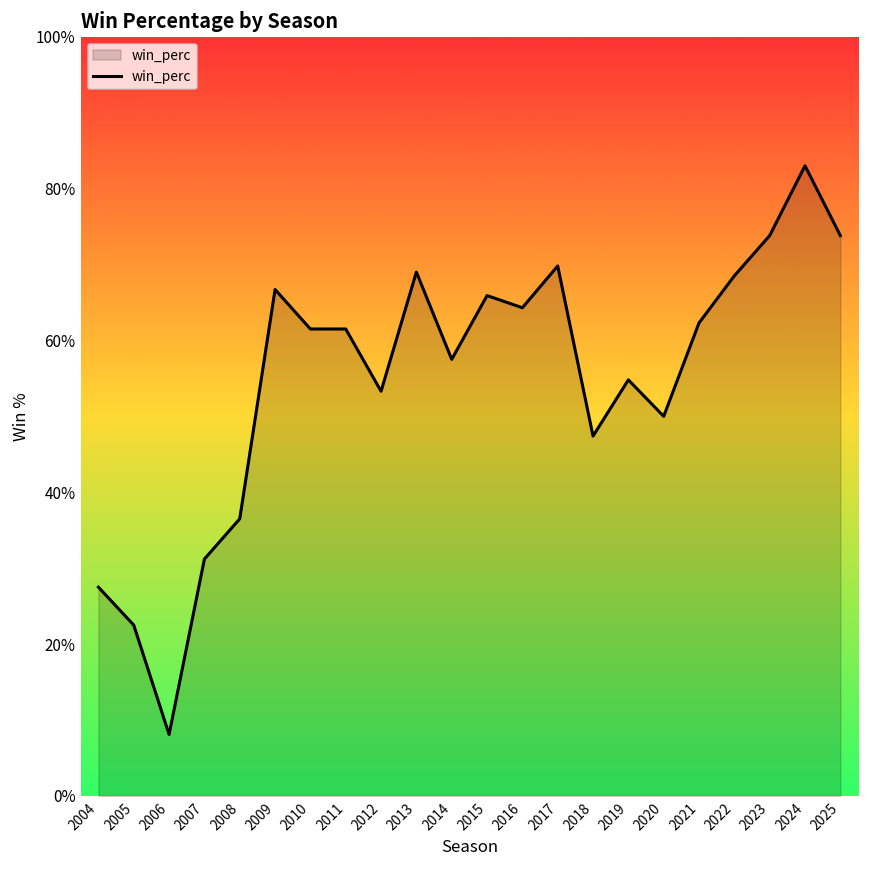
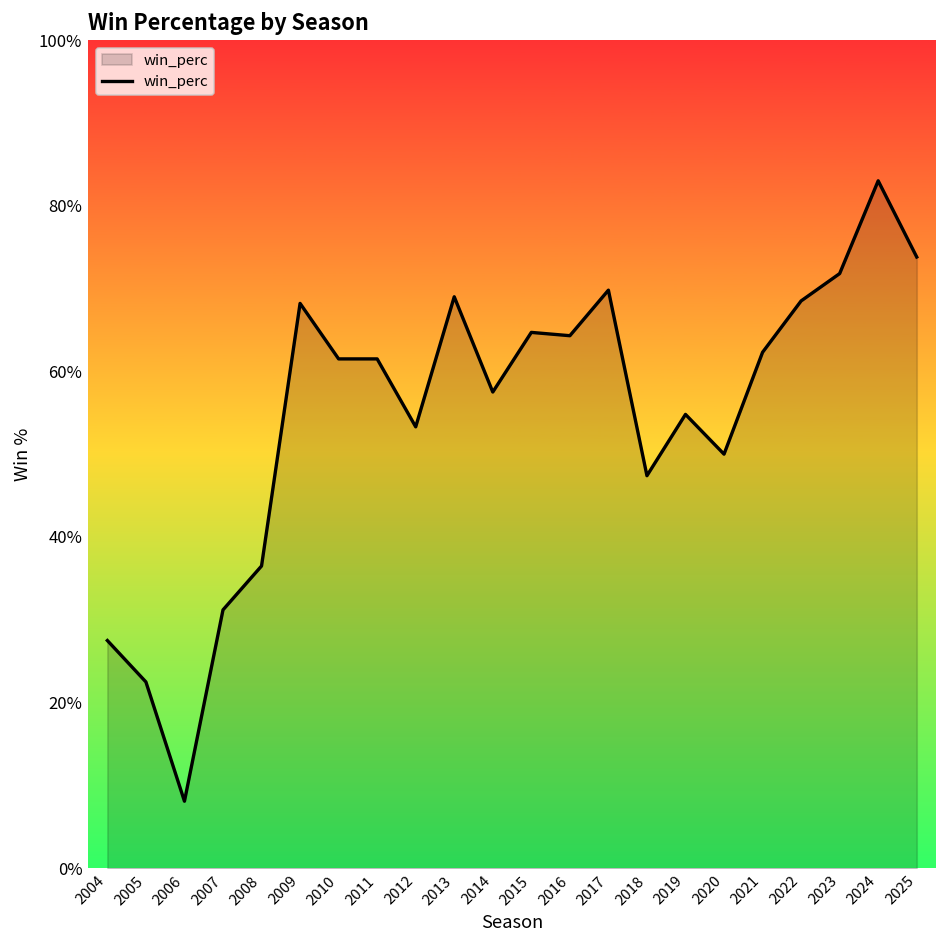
  {
    "2004": "28%",
    "2005": "23%",
    "2006": "8%",
    "2007": "31%",
    "2008": "37%",
-   "2009": "67%",
+   "2009": "68%",
    "2010": "62%",
    "2011": "62%",
    "2012": "53%",
    "2013": "69%",
    "2014": "57%",
-   "2015": "66%",
+   "2015": "65%",
    "2016": "64%",
    "2017": "70%",
    "2018": "47%",
    "2019": "55%",
    "2020": "50%",
    "2021": "62%",
    "2022": "69%",
-   "2023": "74%",
+   "2023": "72%",
    "2024": "83%",
    "2025": "74%"
  }
